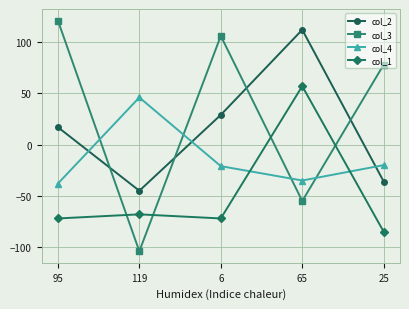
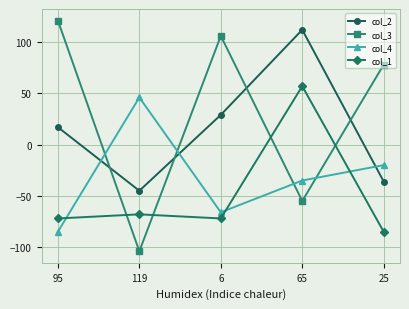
  {
    "col_4": {
-     "95": -38,
+     "95": -85,
      "119": 46,
-     "6": -21,
+     "6": -66,
      "65": -35,
      "25": -20
    }
  }
